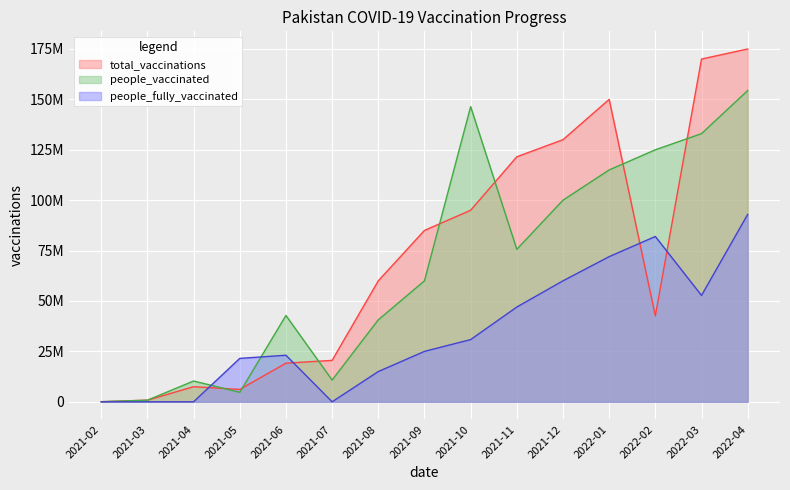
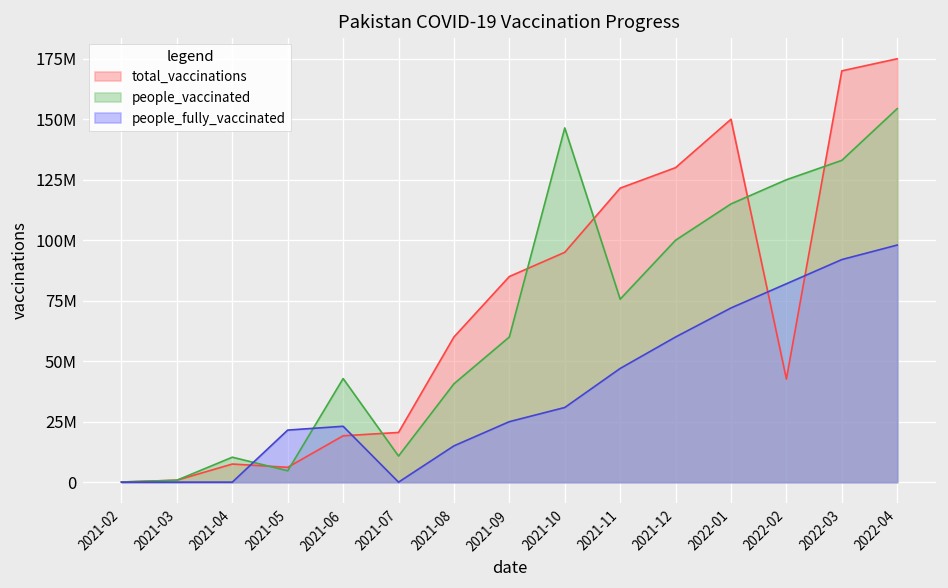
  {
    "total_vaccinations": {
      "2021-04": 7000000,
      "2021-05": 6000000,
      "2021-06": 19000000,
      "2021-07": 21000000,
      "2021-08": 60000000,
      "2021-09": 85000000,
      "2021-10": 95000000,
      "2021-11": 122000000,
      "2021-12": 130000000,
      "2022-01": 150000000,
      "2022-02": 43000000,
      "2022-03": 170000000,
      "2022-04": 175000000
    },
    "people_vaccinated": {
      "2021-04": 10000000,
      "2021-05": 5000000,
      "2021-06": 43000000,
      "2021-07": 11000000,
      "2021-08": 41000000,
      "2021-09": 60000000,
      "2021-10": 146000000,
      "2021-11": 76000000,
      "2021-12": 100000000,
      "2022-01": 115000000,
      "2022-02": 125000000,
      "2022-03": 133000000,
      "2022-04": 154000000
    },
    "people_fully_vaccinated": {
      "2021-04": 0,
      "2021-05": 22000000,
      "2021-06": 23000000,
      "2021-07": 0,
      "2021-08": 15000000,
      "2021-09": 25000000,
      "2021-10": 31000000,
      "2021-11": 47000000,
      "2021-12": 60000000,
      "2022-01": 72000000,
      "2022-02": 82000000,
-     "2022-03": 53000000,
-     "2022-04": 93000000
+     "2022-03": 92000000,
+     "2022-04": 98000000
    }
  }
